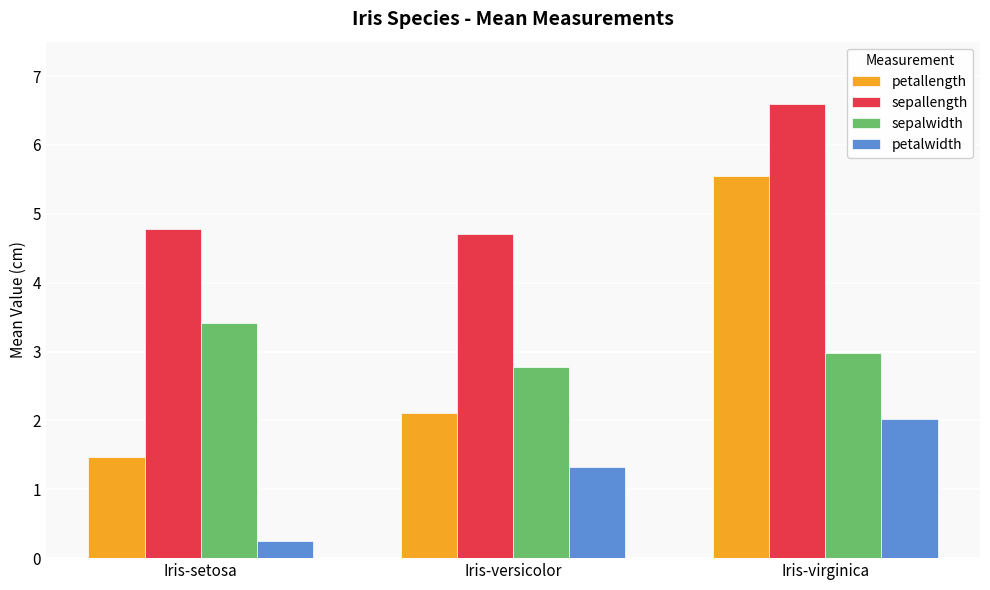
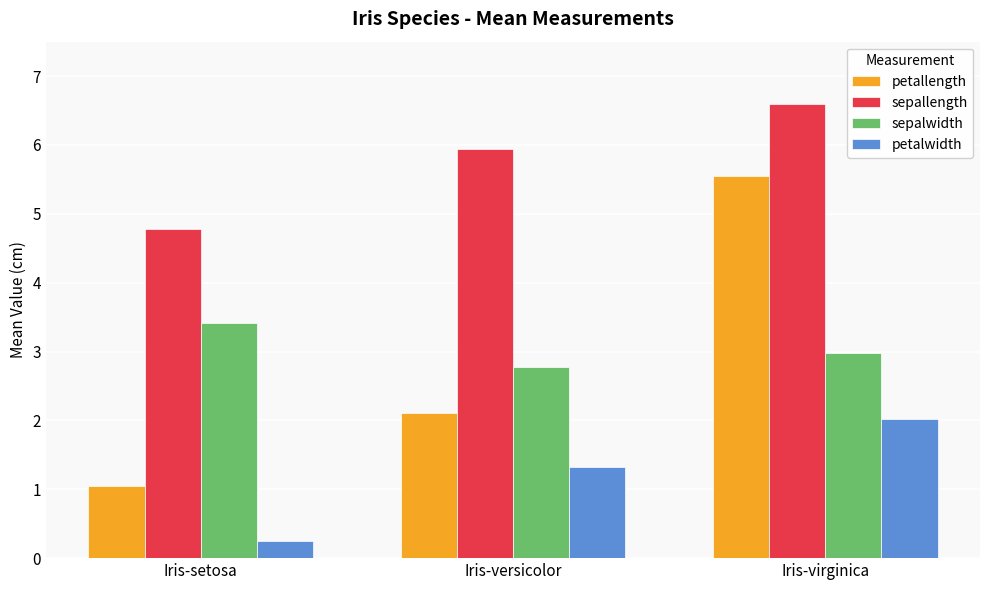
  {
    "petallength": {
-     "Iris-setosa": 1.5,
+     "Iris-setosa": 1.0,
      "Iris-versicolor": 2.1,
      "Iris-virginica": 5.6
    },
    "sepallength": {
      "Iris-setosa": 4.8,
-     "Iris-versicolor": 4.7,
+     "Iris-versicolor": 5.9,
      "Iris-virginica": 6.6
    },
    "sepalwidth": {
      "Iris-setosa": 3.4,
      "Iris-versicolor": 2.8,
      "Iris-virginica": 3.0
    },
    "petalwidth": {
      "Iris-setosa": 0.2,
      "Iris-versicolor": 1.3,
      "Iris-virginica": 2.0
    }
  }
